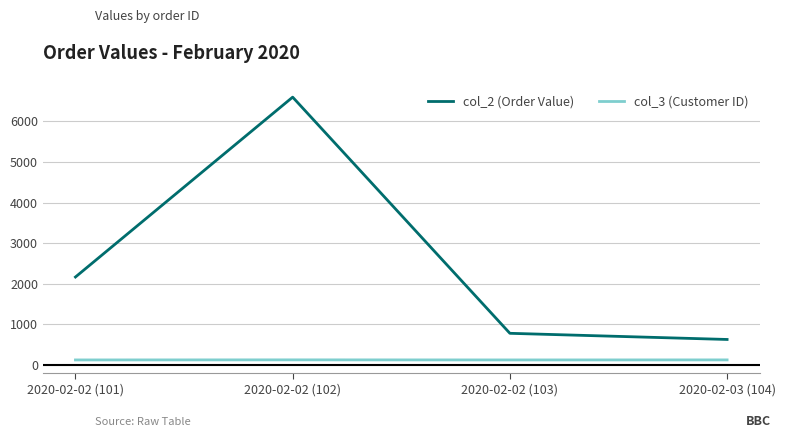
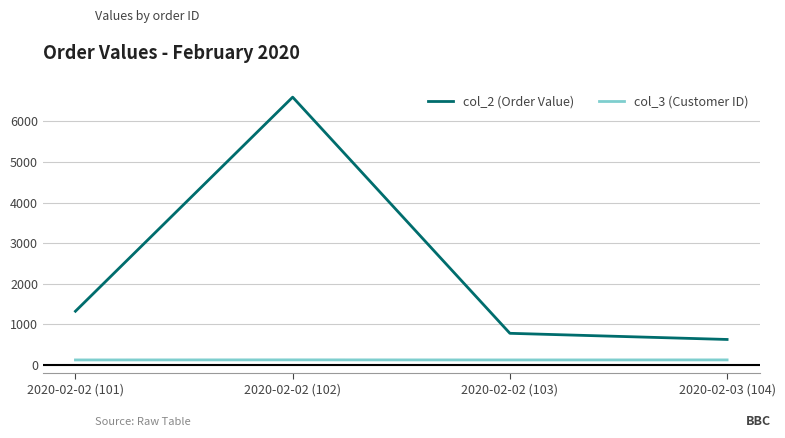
  {
    "col_2 (Order Value)": {
-     "2020-02-02 (101)": 2200,
+     "2020-02-02 (101)": 1300,
      "2020-02-02 (102)": 6600,
      "2020-02-02 (103)": 800,
      "2020-02-03 (104)": 600
    },
    "col_3 (Customer ID)": {
      "2020-02-02 (101)": 100,
      "2020-02-02 (102)": 100,
      "2020-02-02 (103)": 100,
      "2020-02-03 (104)": 100
    }
  }
